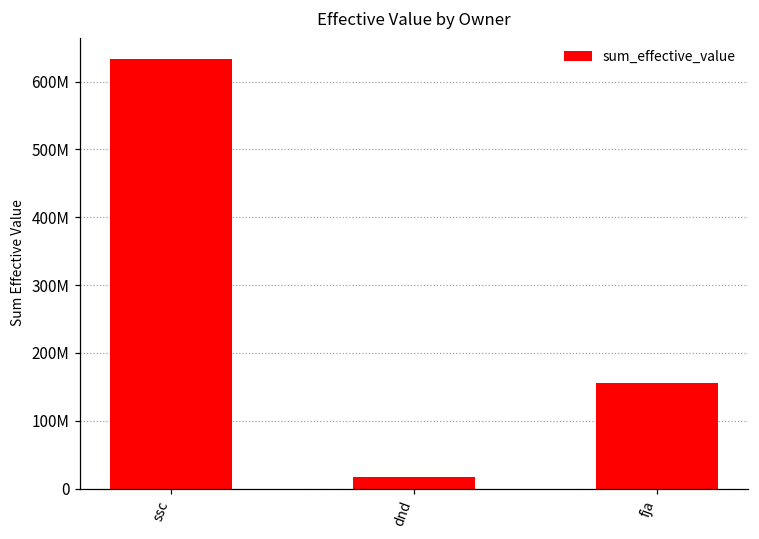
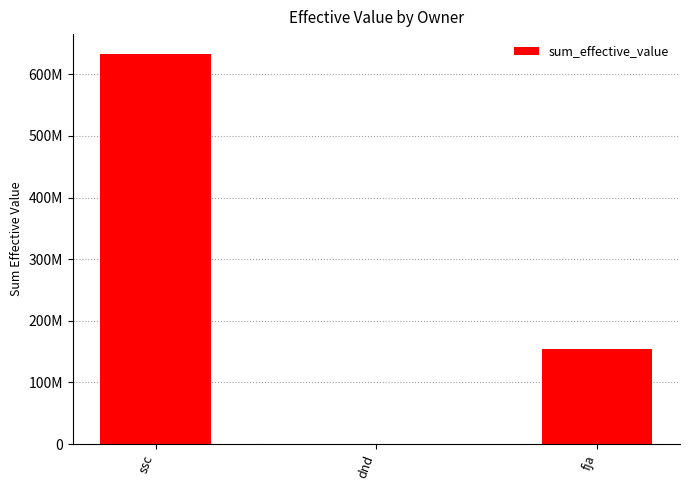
  {
    "ssc": 630000000,
-   "dnd": 20000000,
+   "dnd": 0,
    "fja": 160000000
  }
